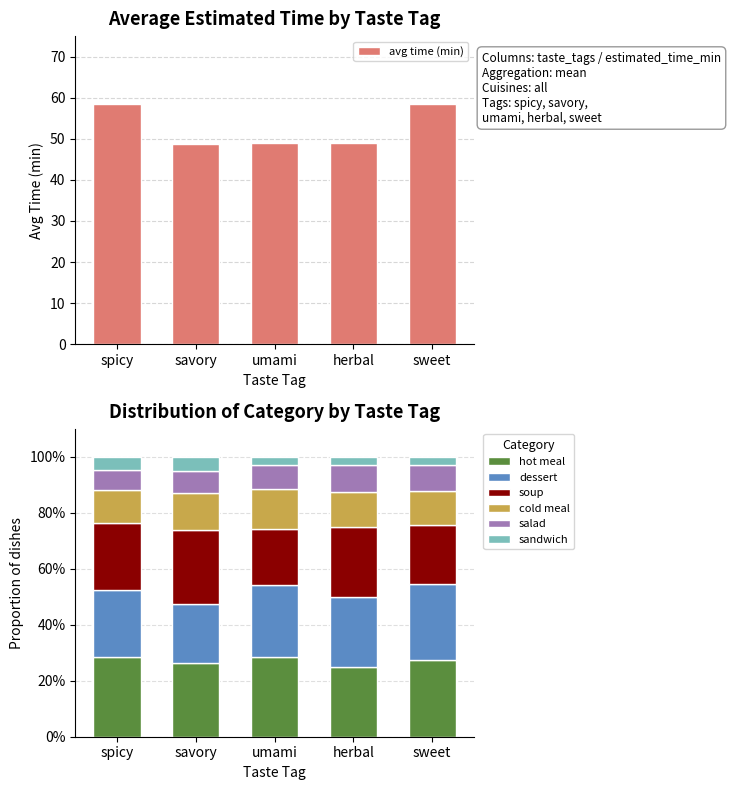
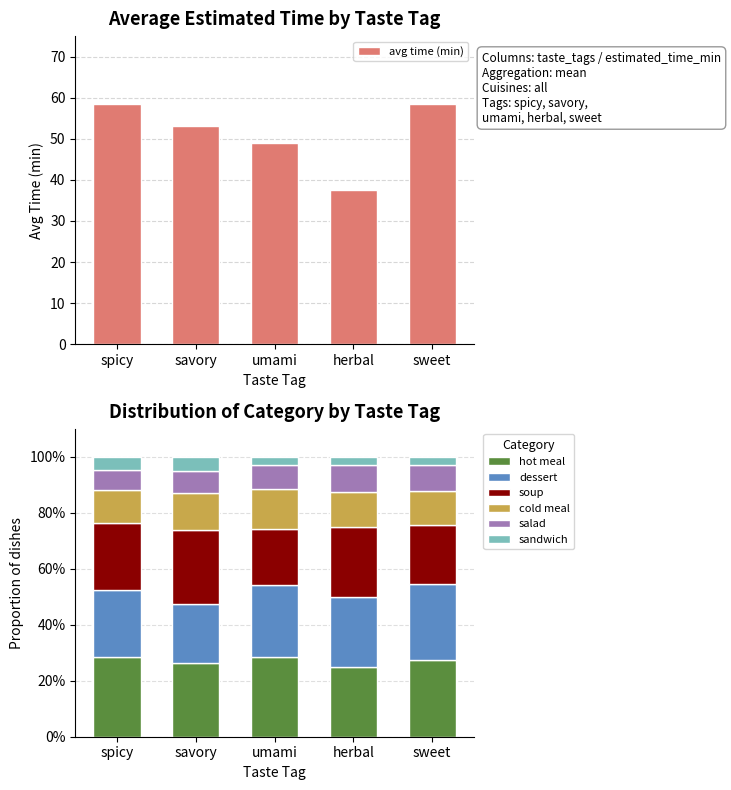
  {
    "Average Estimated Time by Taste Tag": {
      "spicy": "59",
-     "savory": "49",
+     "savory": "53",
      "umami": "49",
-     "herbal": "49",
+     "herbal": "38",
      "sweet": "58"
    },
    "Distribution of Category by Taste Tag": {
      "hot meal": {
        "spicy": "29%",
        "savory": "26%",
        "umami": "29%",
        "herbal": "25%",
        "sweet": "27%"
      },
      "dessert": {
        "spicy": "24%",
        "savory": "21%",
        "umami": "26%",
        "herbal": "25%",
        "sweet": "27%"
      },
      "soup": {
        "spicy": "24%",
        "savory": "26%",
        "umami": "20%",
        "herbal": "25%",
        "sweet": "21%"
      },
      "cold meal": {
        "spicy": "12%",
        "savory": "13%",
        "umami": "14%",
        "herbal": "13%",
        "sweet": "12%"
      },
      "salad": {
        "spicy": "7%",
        "savory": "8%",
        "umami": "9%",
        "herbal": "9%",
        "sweet": "9%"
      },
      "sandwich": {
        "spicy": "5%",
        "savory": "5%",
        "umami": "3%",
        "herbal": "3%",
        "sweet": "3%"
      }
    }
  }
